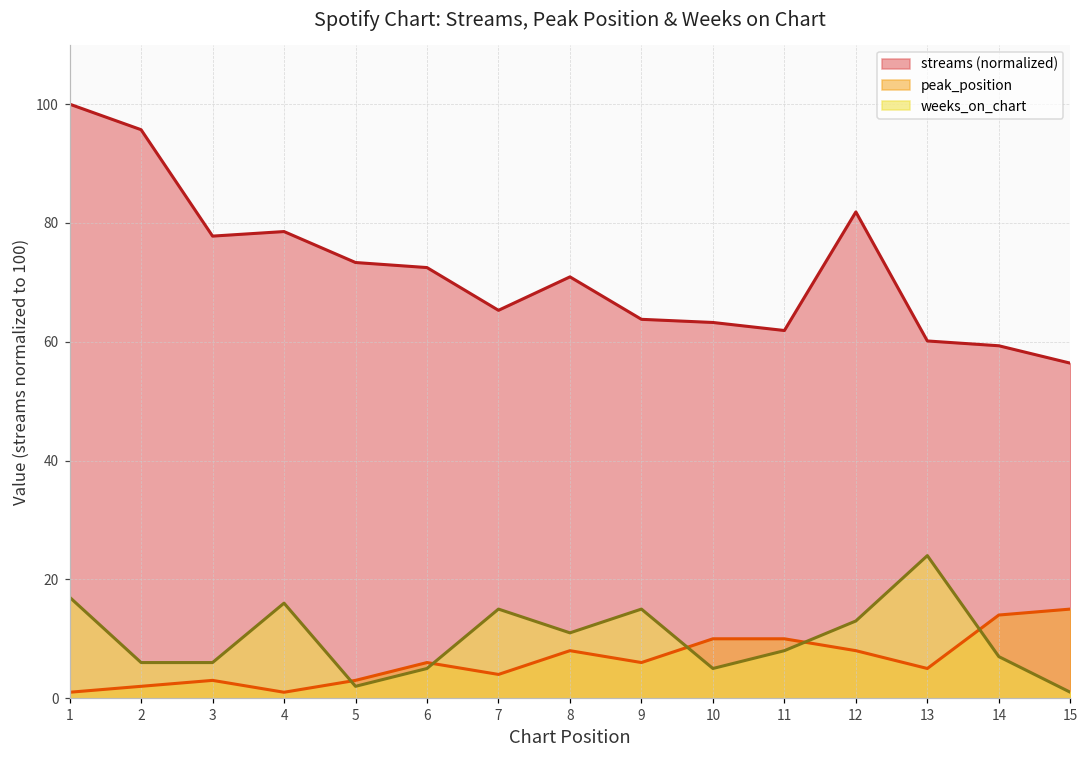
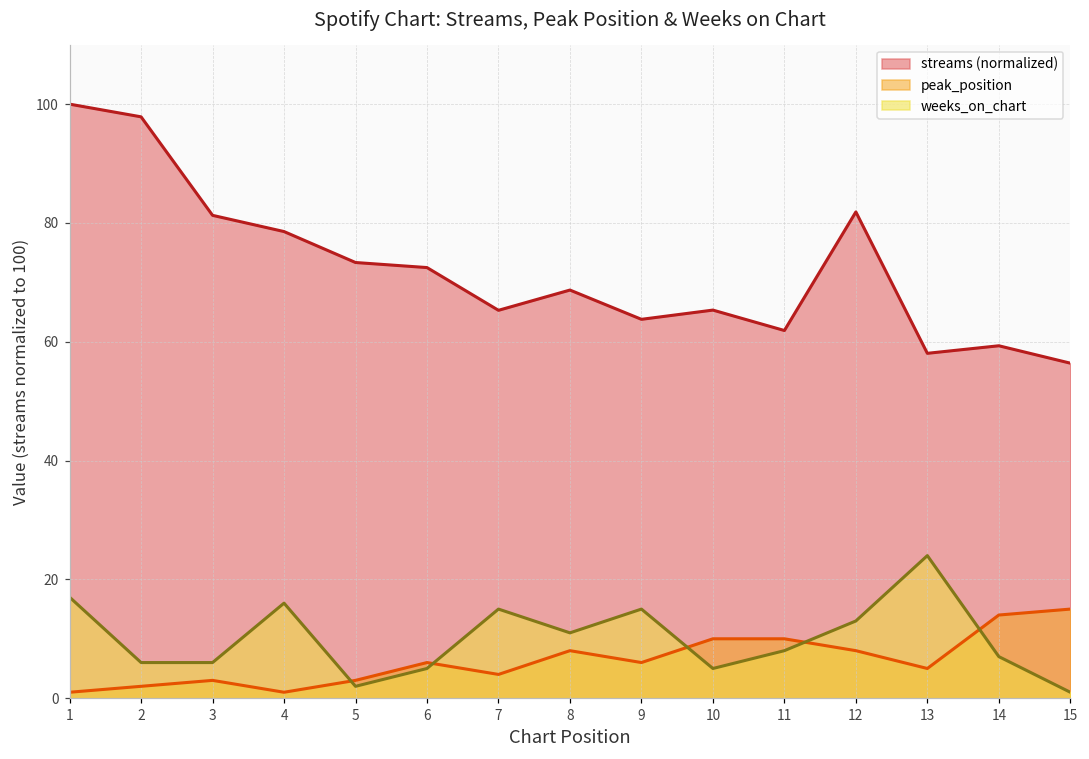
  {
    "streams (normalized)": {
      "1": 100,
-     "2": 96,
-     "3": 78,
+     "2": 98,
+     "3": 81,
      "4": 79,
      "5": 73,
      "6": 72,
      "7": 65,
-     "8": 71,
+     "8": 69,
      "9": 64,
-     "10": 63,
+     "10": 65,
      "11": 62,
      "12": 82,
-     "13": 60,
+     "13": 58,
      "14": 59,
      "15": 56
    }
  }
